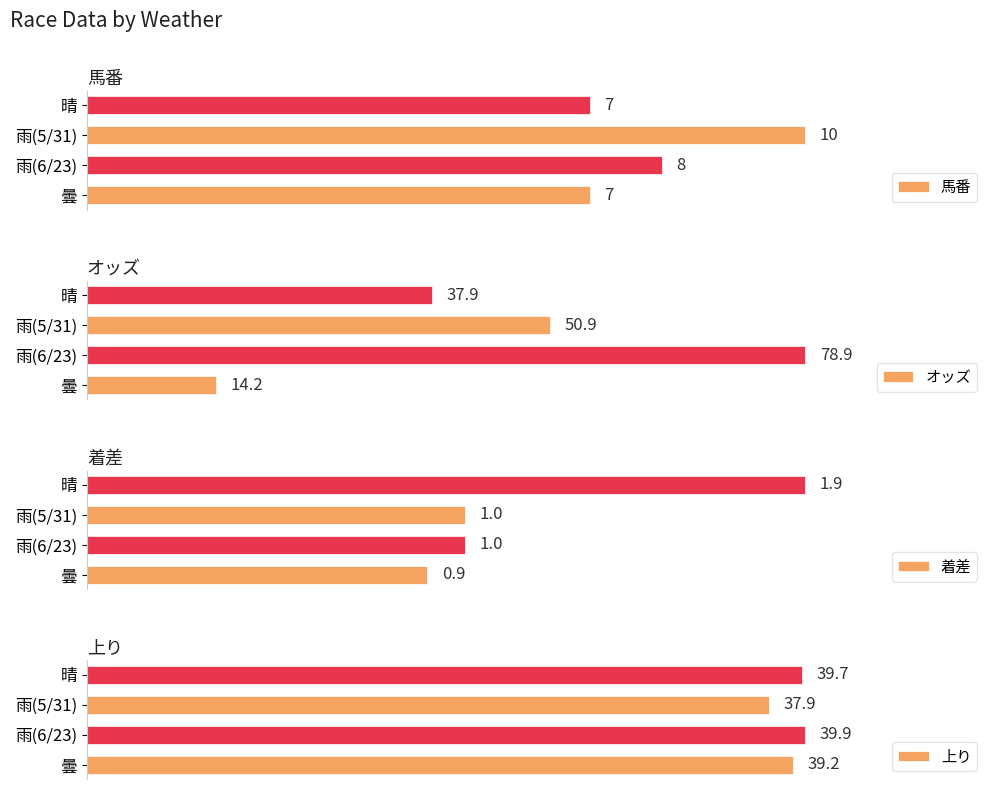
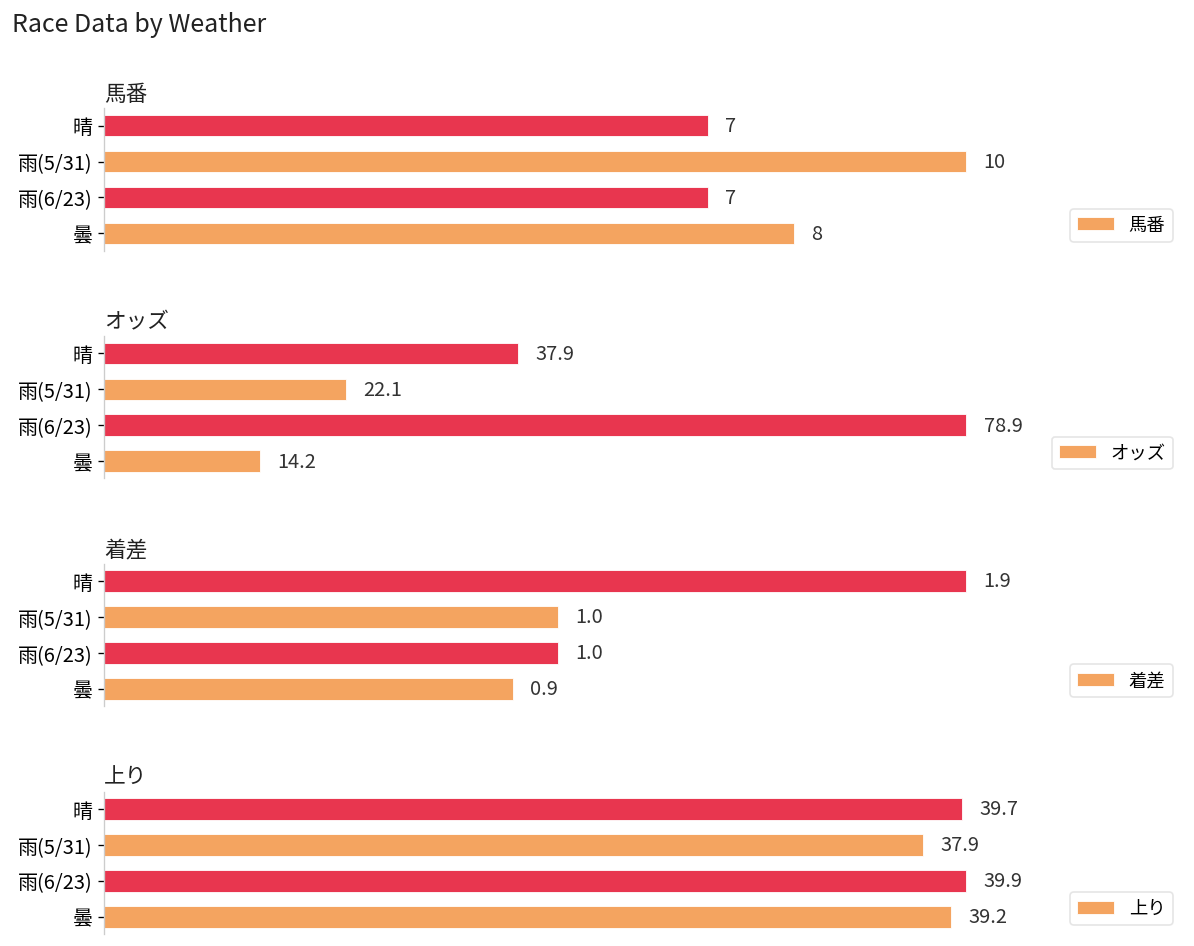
  {
    "馬番": {
      "晴": 7,
      "雨(5/31)": 10,
-     "雨(6/23)": 8,
-     "曇": 7
+     "雨(6/23)": 7,
+     "曇": 8
    },
    "オッズ": {
      "晴": 37.9,
-     "雨(5/31)": 50.9,
+     "雨(5/31)": 22.1,
      "雨(6/23)": 78.9,
      "曇": 14.2
    },
    "着差": {
      "晴": 1.9,
      "雨(5/31)": 1.0,
      "雨(6/23)": 1.0,
      "曇": 0.9
    },
    "上り": {
      "晴": 39.7,
      "雨(5/31)": 37.9,
      "雨(6/23)": 39.9,
      "曇": 39.2
    }
  }
